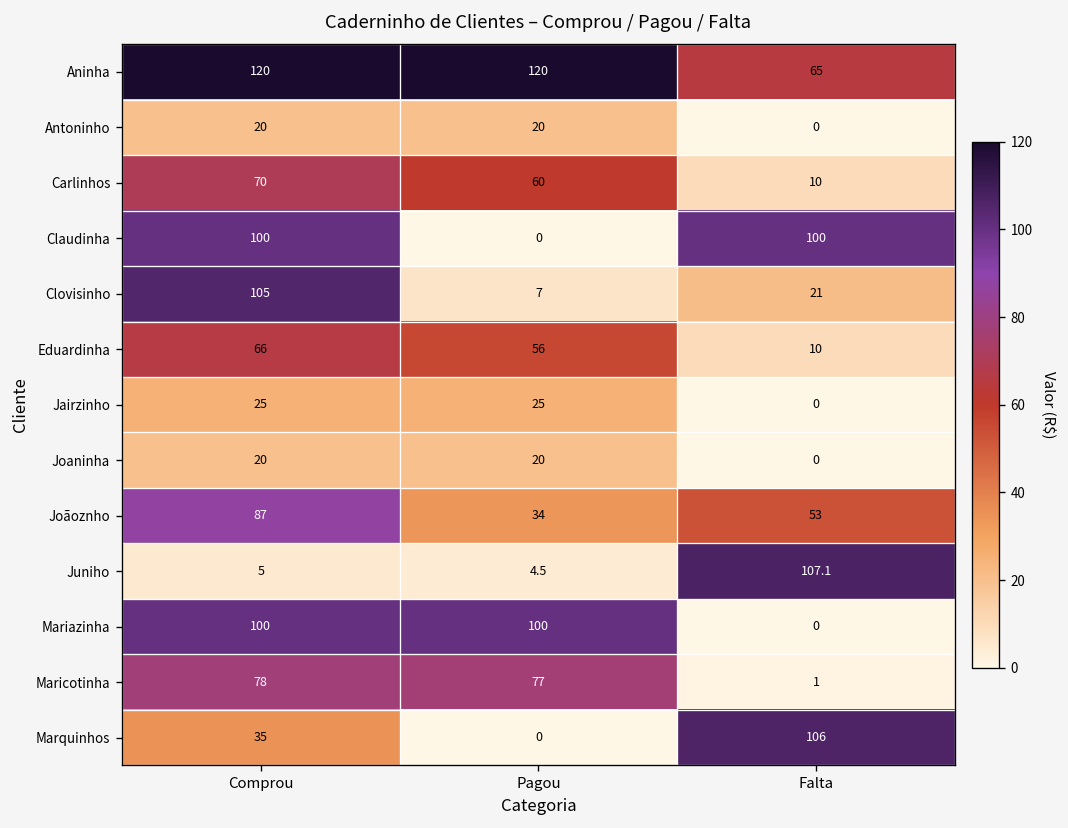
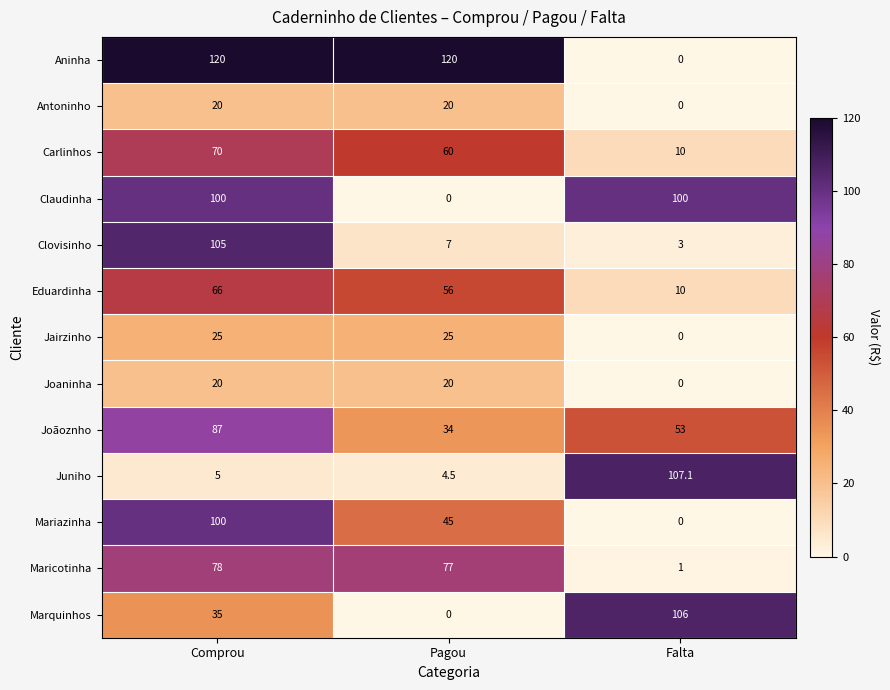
  {
    "Aninha": {
      "Comprou": 120,
      "Pagou": 120,
-     "Falta": 65
+     "Falta": 0
    },
    "Antoninho": {
      "Comprou": 20,
      "Pagou": 20,
      "Falta": 0
    },
    "Carlinhos": {
      "Comprou": 70,
      "Pagou": 60,
      "Falta": 10
    },
    "Claudinha": {
      "Comprou": 100,
      "Pagou": 0,
      "Falta": 100
    },
    "Clovisinho": {
      "Comprou": 105,
      "Pagou": 7,
-     "Falta": 21
+     "Falta": 3
    },
    "Eduardinha": {
      "Comprou": 66,
      "Pagou": 56,
      "Falta": 10
    },
    "Jairzinho": {
      "Comprou": 25,
      "Pagou": 25,
      "Falta": 0
    },
    "Joaninha": {
      "Comprou": 20,
      "Pagou": 20,
      "Falta": 0
    },
    "Joãoznho": {
      "Comprou": 87,
      "Pagou": 34,
      "Falta": 53
    },
    "Juniho": {
      "Comprou": 5,
      "Pagou": 4.5,
      "Falta": 107.1
    },
    "Mariazinha": {
      "Comprou": 100,
-     "Pagou": 100,
+     "Pagou": 45,
      "Falta": 0
    },
    "Maricotinha": {
      "Comprou": 78,
      "Pagou": 77,
      "Falta": 1
    },
    "Marquinhos": {
      "Comprou": 35,
      "Pagou": 0,
      "Falta": 106
    }
  }
